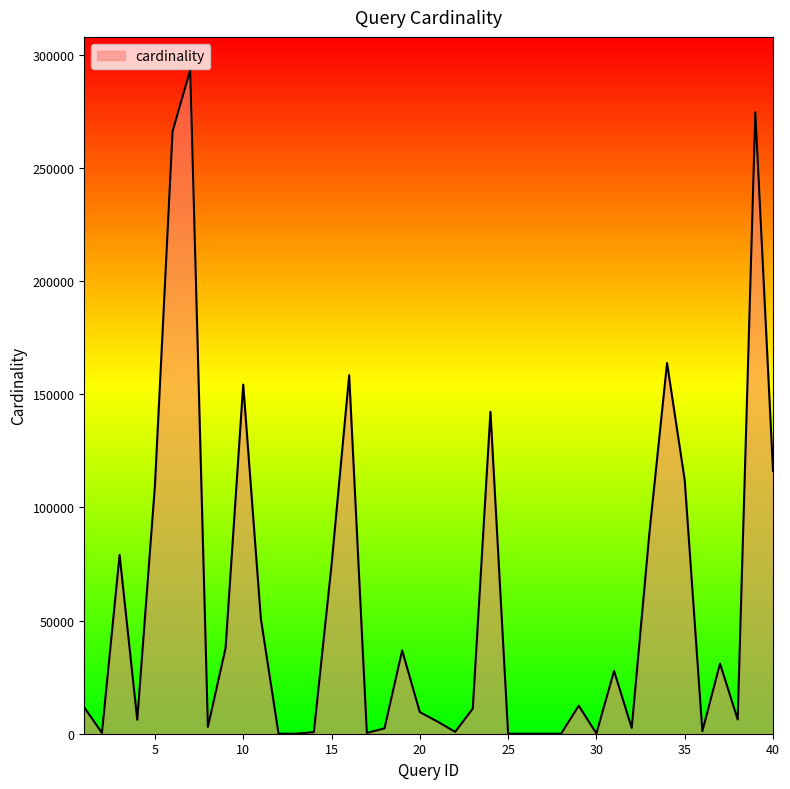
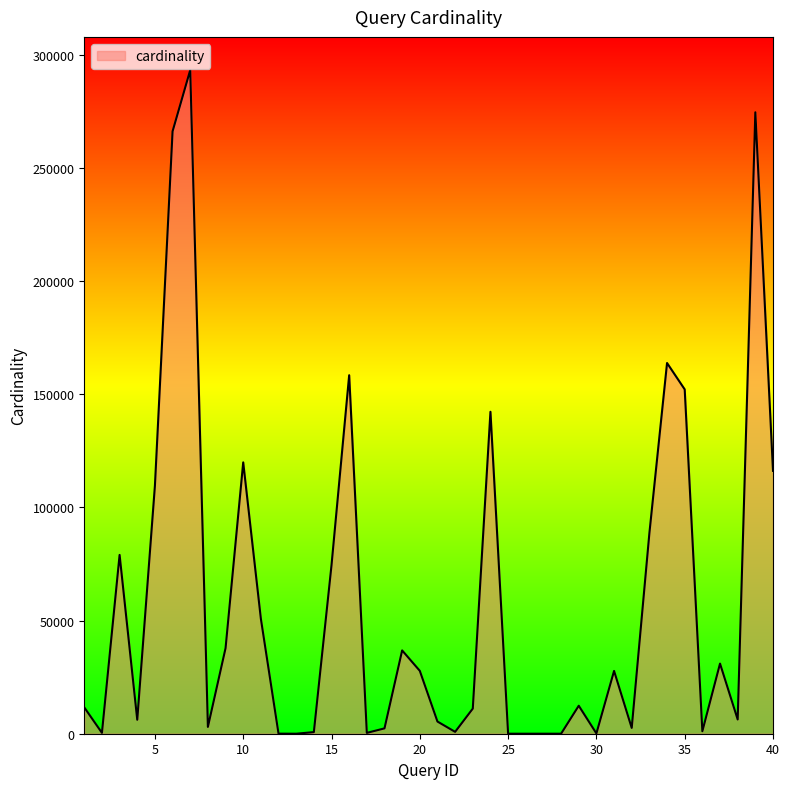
  {
    "5": 110000,
-   "10": 154000,
+   "10": 120000,
    "15": 74000,
-   "20": 10000,
+   "20": 28000,
    "25": 0,
    "30": 0,
-   "35": 112000,
+   "35": 152000,
    "40": 116000
  }
